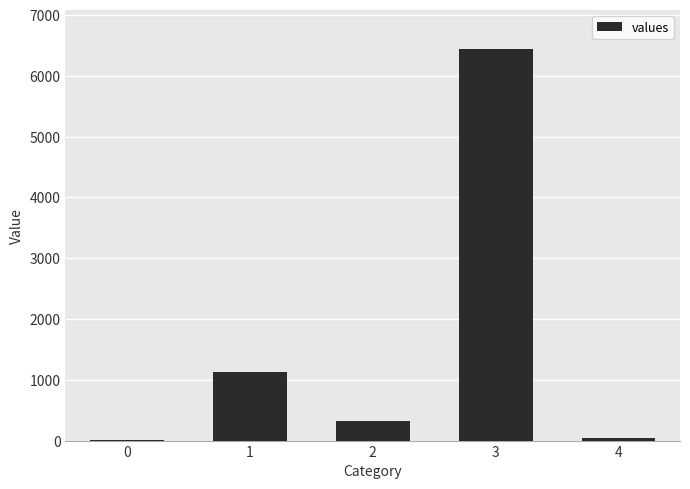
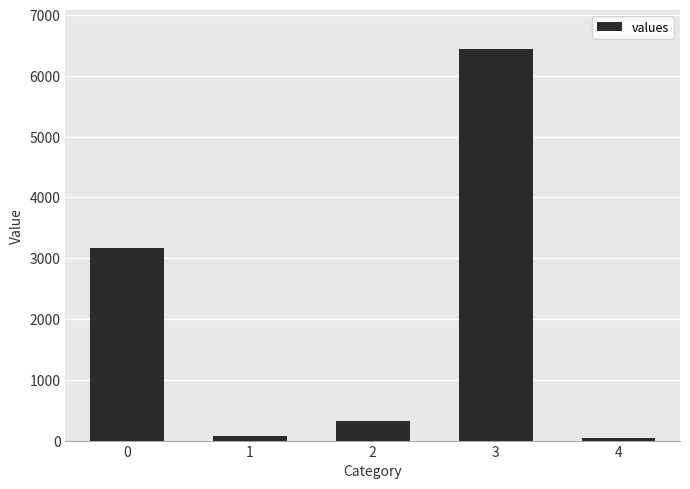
  {
-   "0": 0,
-   "1": 1100,
+   "0": 3200,
+   "1": 100,
    "2": 300,
    "3": 6400,
    "4": 100
  }
